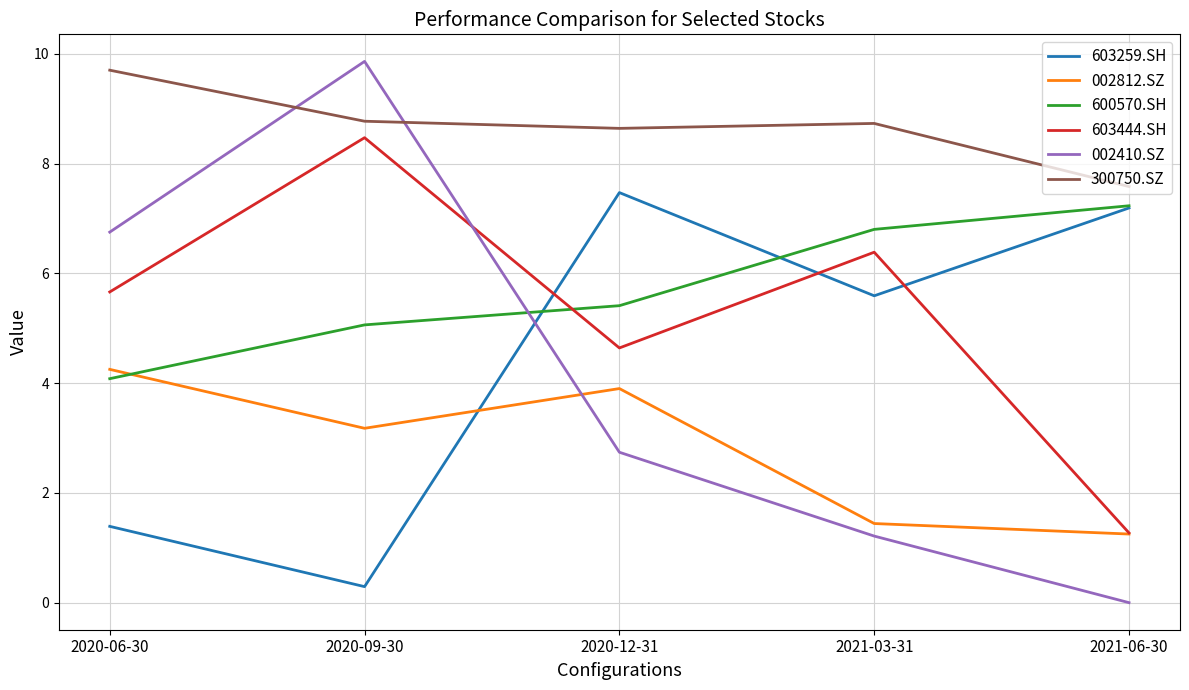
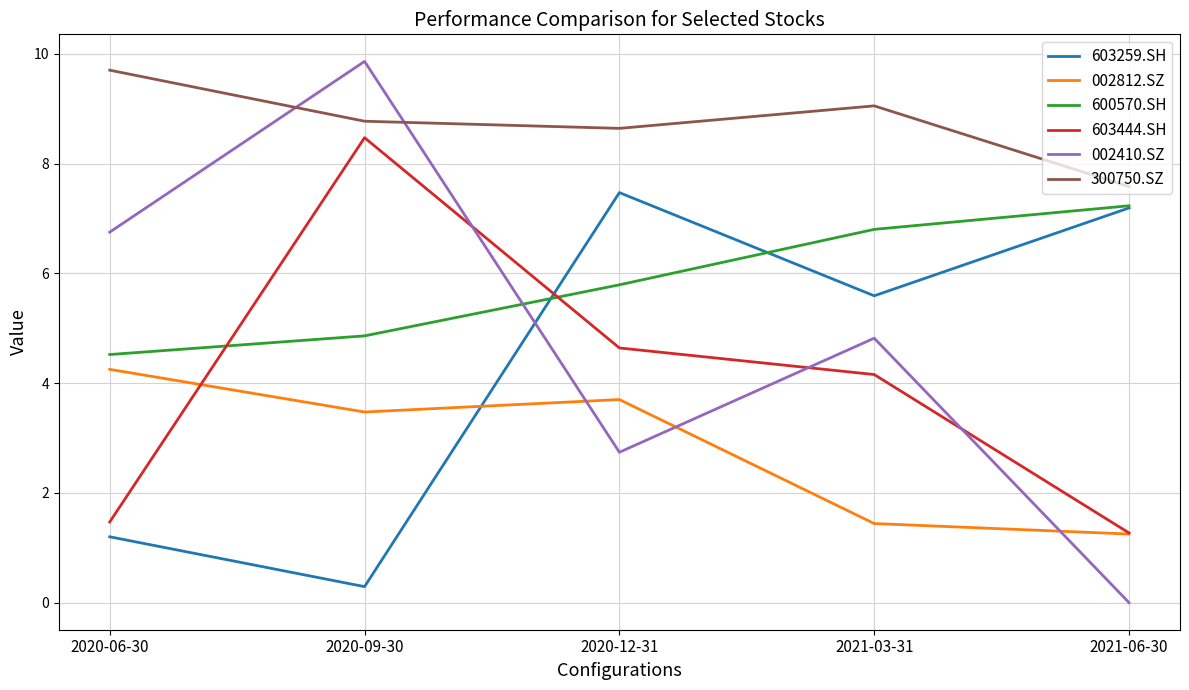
  {
    "603259.SH": {
-     "2020-06-30": 1.4,
+     "2020-06-30": 1.2,
      "2020-09-30": 0.3,
      "2020-12-31": 7.5,
      "2021-03-31": 5.6
    },
    "002812.SZ": {
      "2020-06-30": 4.3,
-     "2020-09-30": 3.2,
-     "2020-12-31": 3.9,
+     "2020-09-30": 3.5,
+     "2020-12-31": 3.7,
      "2021-03-31": 1.4
    },
    "600570.SH": {
-     "2020-06-30": 4.1,
-     "2020-09-30": 5.1,
-     "2020-12-31": 5.4,
+     "2020-06-30": 4.5,
+     "2020-09-30": 4.9,
+     "2020-12-31": 5.8,
      "2021-03-31": 6.8
    },
    "603444.SH": {
-     "2020-06-30": 5.7,
+     "2020-06-30": 1.5,
      "2020-09-30": 8.5,
      "2020-12-31": 4.6,
-     "2021-03-31": 6.4
+     "2021-03-31": 4.2
    },
    "002410.SZ": {
      "2020-06-30": 6.8,
      "2020-09-30": 9.9,
      "2020-12-31": 2.7,
-     "2021-03-31": 1.2,
+     "2021-03-31": 4.8,
      "2021-06-30": 0.0
    },
    "300750.SZ": {
      "2020-06-30": 9.7,
      "2020-09-30": 8.8,
      "2020-12-31": 8.6,
-     "2021-03-31": 8.7
+     "2021-03-31": 9.1
    }
  }
